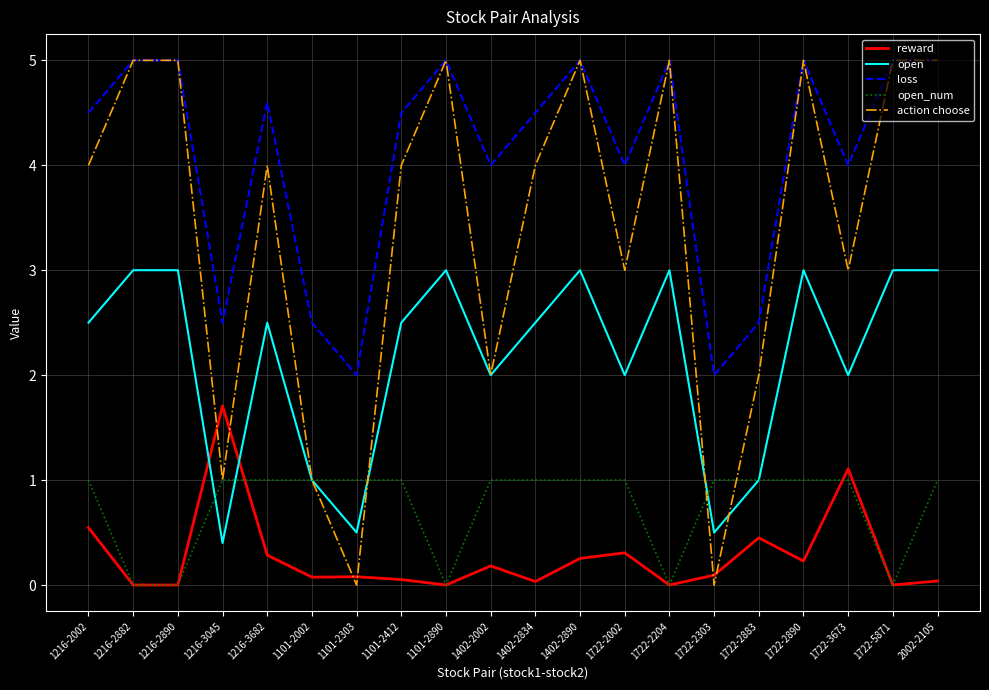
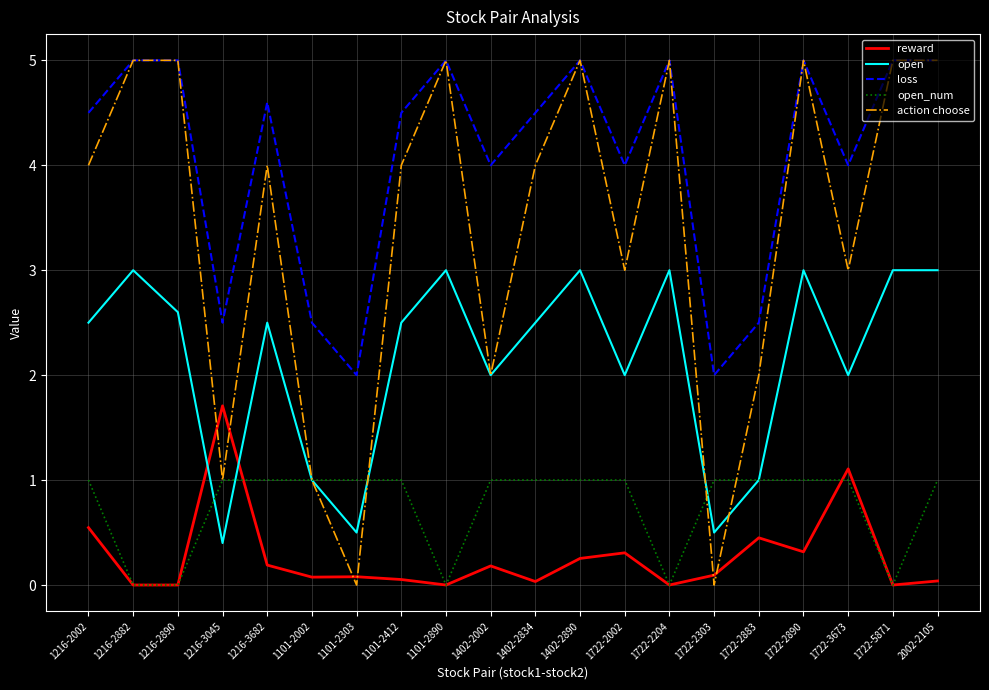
  {
    "reward": {
      "1216-2002": 0.55,
      "1216-3045": 1.71,
-     "1216-3682": 0.28,
+     "1216-3682": 0.19,
      "1101-2002": 0.08,
      "1101-2303": 0.08,
      "1101-2412": 0.05,
      "1402-2002": 0.18,
      "1402-2834": 0.03,
      "1402-2890": 0.25,
      "1722-2002": 0.31,
      "1722-2303": 0.09,
      "1722-2883": 0.45,
-     "1722-2890": 0.23,
+     "1722-2890": 0.32,
      "1722-3673": 1.11,
      "2002-2105": 0.04
    },
    "open": {
      "1216-2002": 2.5,
      "1216-2882": 3.0,
-     "1216-2890": 3.0,
+     "1216-2890": 2.6,
      "1216-3045": 0.4,
      "1216-3682": 2.5,
      "1101-2303": 0.5,
      "1101-2412": 2.5,
      "1101-2890": 3.0,
      "1402-2834": 2.5,
      "1402-2890": 3.0,
      "1722-2002": 2.0,
      "1722-2204": 3.0,
      "1722-2303": 0.5,
      "1722-2890": 3.0,
      "1722-3673": 2.0,
      "1722-5871": 3.0,
      "2002-2105": 3.0
    },
    "loss": {
      "1216-2002": 4.50,
      "1216-3045": 2.50,
      "1216-3682": 4.60,
      "1101-2002": 2.50,
      "1101-2303": 2.00,
      "1101-2412": 4.50,
      "1402-2002": 4.00,
      "1402-2834": 4.50,
      "1722-2002": 4.00,
      "1722-2303": 2.00,
      "1722-2883": 2.50,
      "1722-3673": 4.00
    },
    "open_num": {
      "1216-2002": 1.00,
      "1216-3682": 1.00,
      "1101-2303": 1.00,
      "1101-2412": 1.00,
      "1402-2002": 1.00,
      "1402-2834": 1.00,
      "1402-2890": 1.00,
      "1722-2002": 1.00,
      "1722-2303": 1.00,
      "1722-2890": 1.00,
      "1722-3673": 1.00,
      "2002-2105": 1.00
    },
    "action choose": {
      "1216-2002": 4.00,
      "1216-3682": 4.00,
      "1101-2303": 0.00,
      "1101-2412": 4.00,
      "1402-2834": 4.00,
      "1722-2002": 3.00,
      "1722-2303": 0.00,
      "1722-2883": 2.00,
      "1722-3673": 3.00
    }
  }
